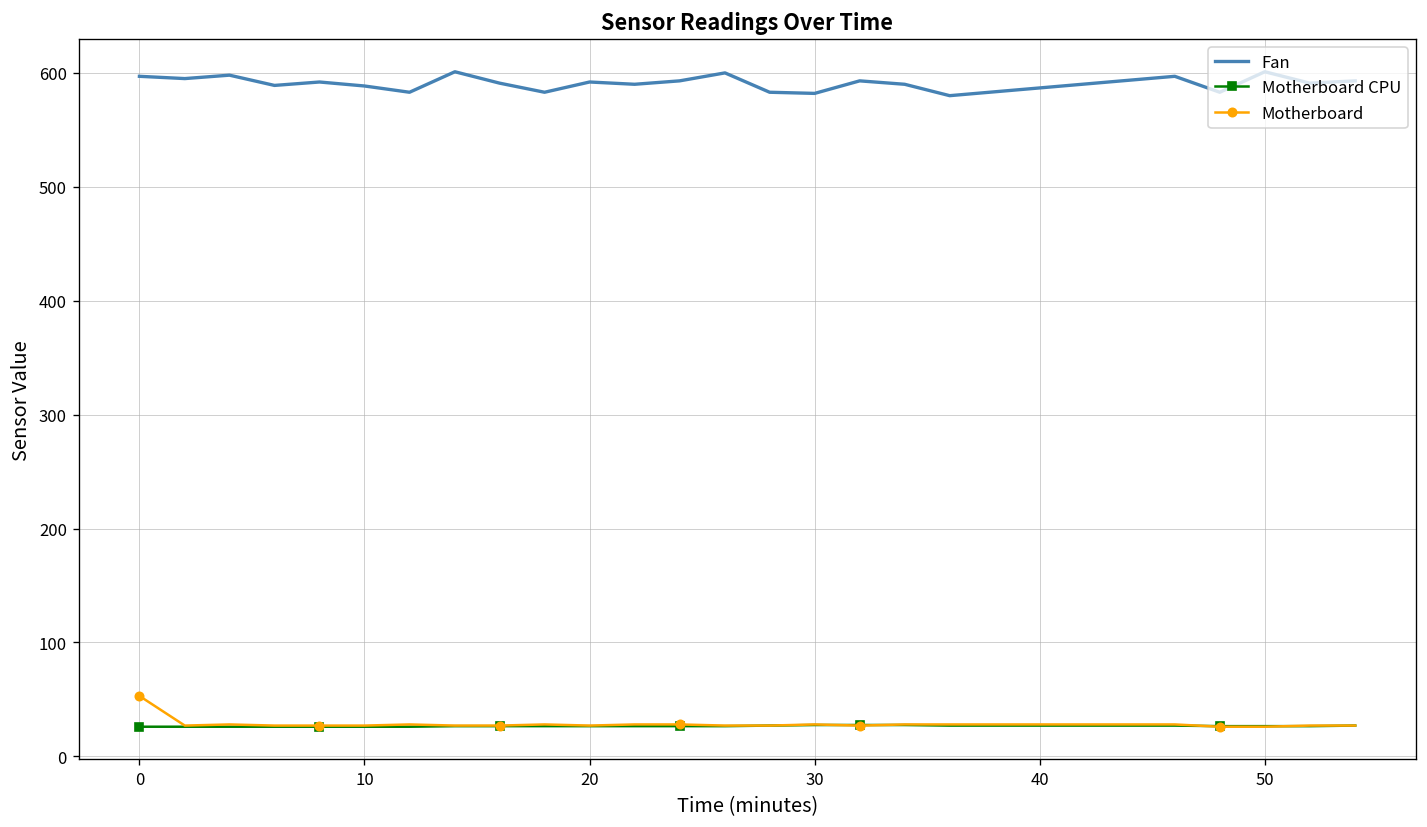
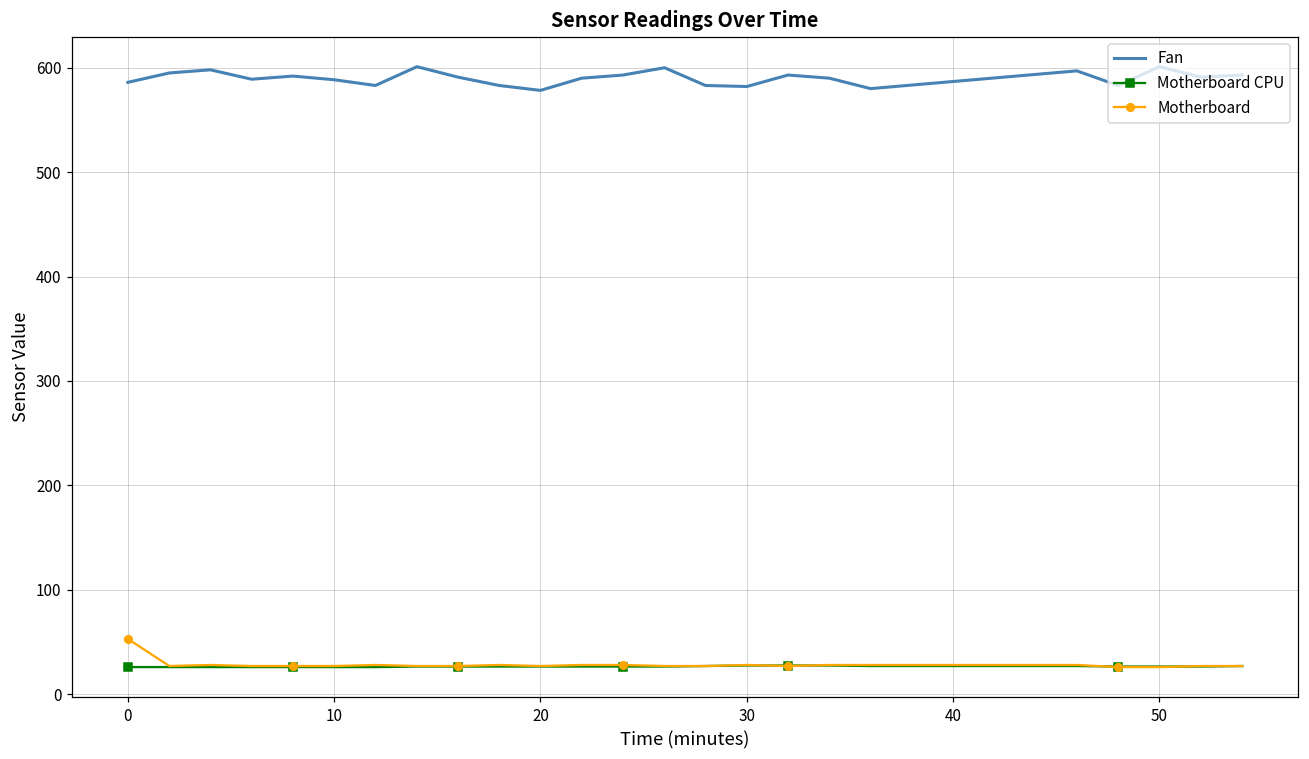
  {
    "Fan": {
-     "0": 600,
+     "0": 590,
      "10": 590,
-     "20": 590,
+     "20": 580,
      "30": 580
    },
    "Motherboard CPU": {
      "0": 30
    },
    "Motherboard": {
      "0": 50
    }
  }
